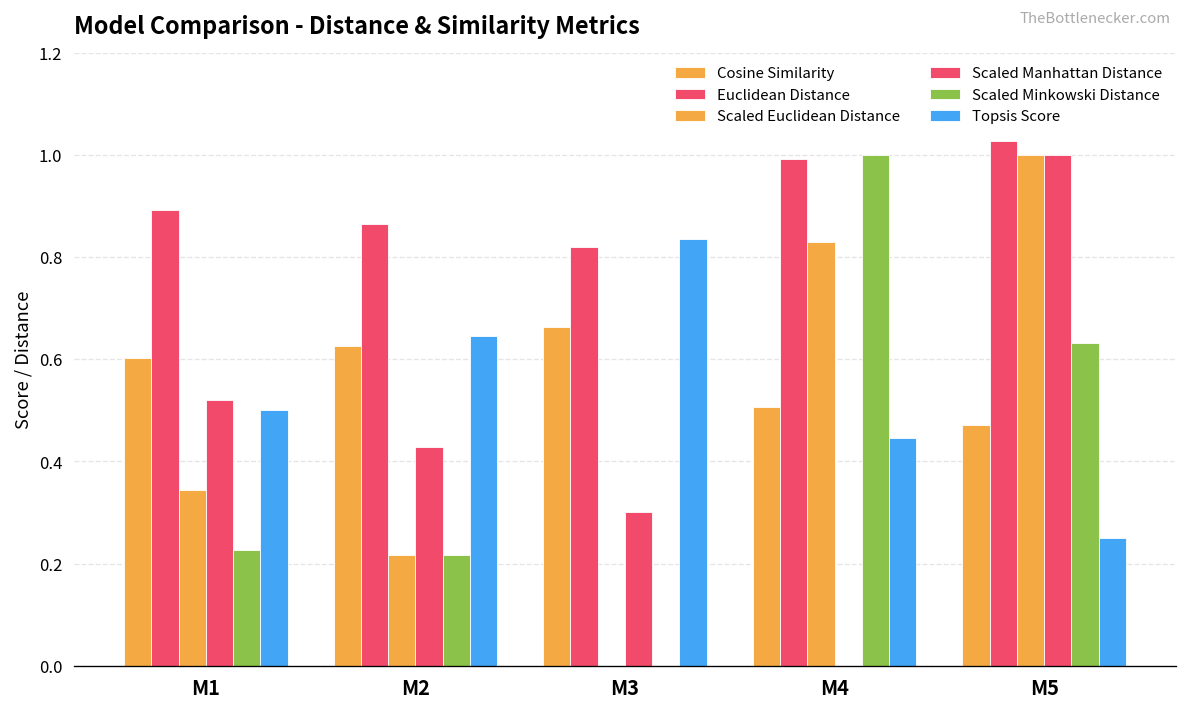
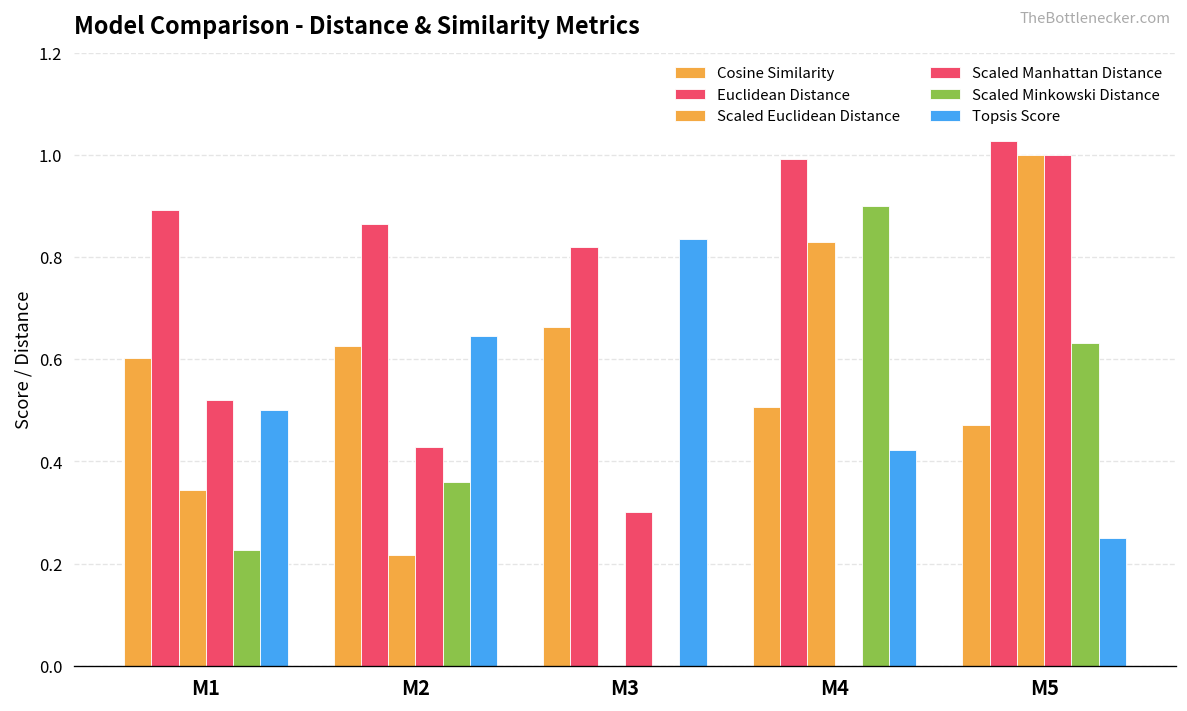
  {
    "Scaled Minkowski Distance": {
      "M1": 0.23,
-     "M2": 0.22,
+     "M2": 0.36,
      "M3": 0.00,
-     "M4": 1.0,
+     "M4": 0.9,
      "M5": 0.63
    },
    "Topsis Score": {
      "M1": 0.50,
      "M2": 0.65,
      "M3": 0.84,
-     "M4": 0.45,
+     "M4": 0.42,
      "M5": 0.25
    }
  }
